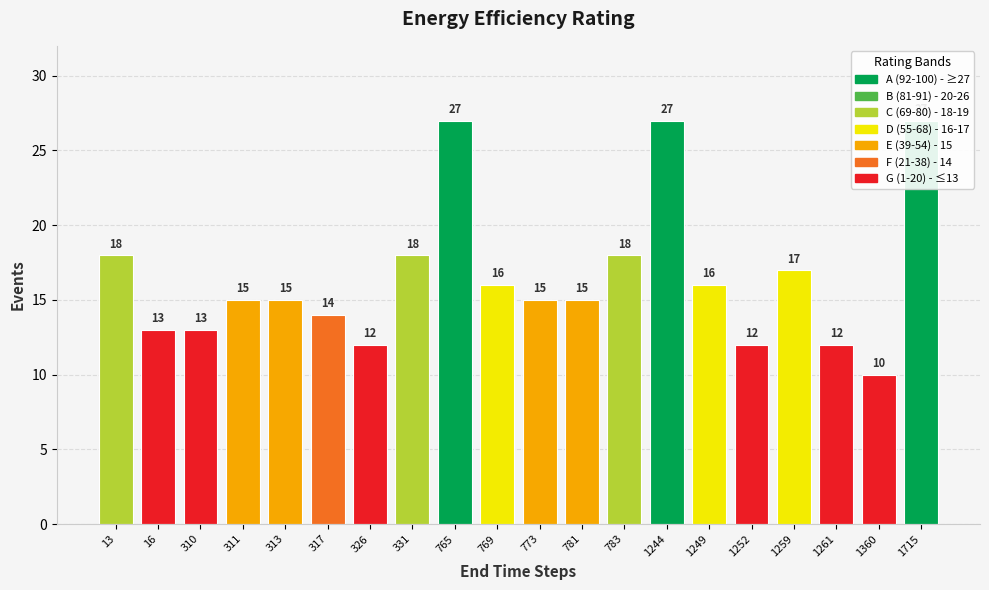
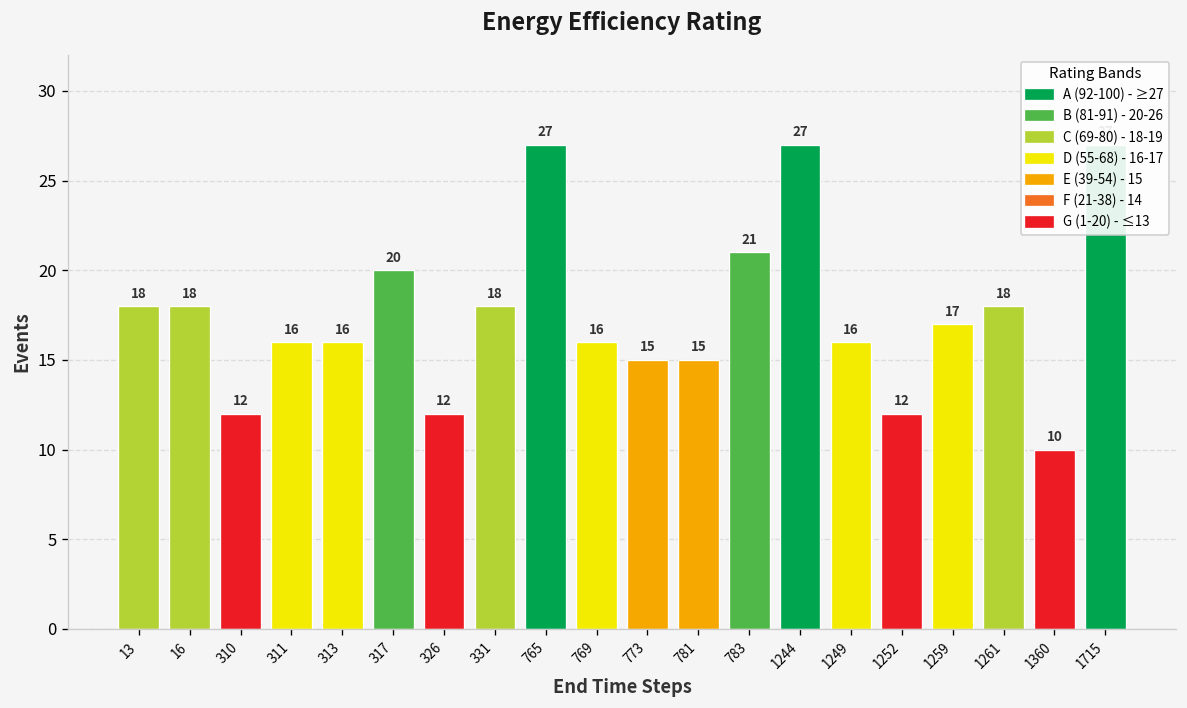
  {
    "13": 18,
-   "16": 13,
-   "310": 13,
-   "311": 15,
-   "313": 15,
-   "317": 14,
+   "16": 18,
+   "310": 12,
+   "311": 16,
+   "313": 16,
+   "317": 20,
    "326": 12,
    "331": 18,
    "765": 27,
    "769": 16,
    "773": 15,
    "781": 15,
-   "783": 18,
+   "783": 21,
    "1244": 27,
    "1249": 16,
    "1252": 12,
    "1259": 17,
-   "1261": 12,
+   "1261": 18,
    "1360": 10
  }
